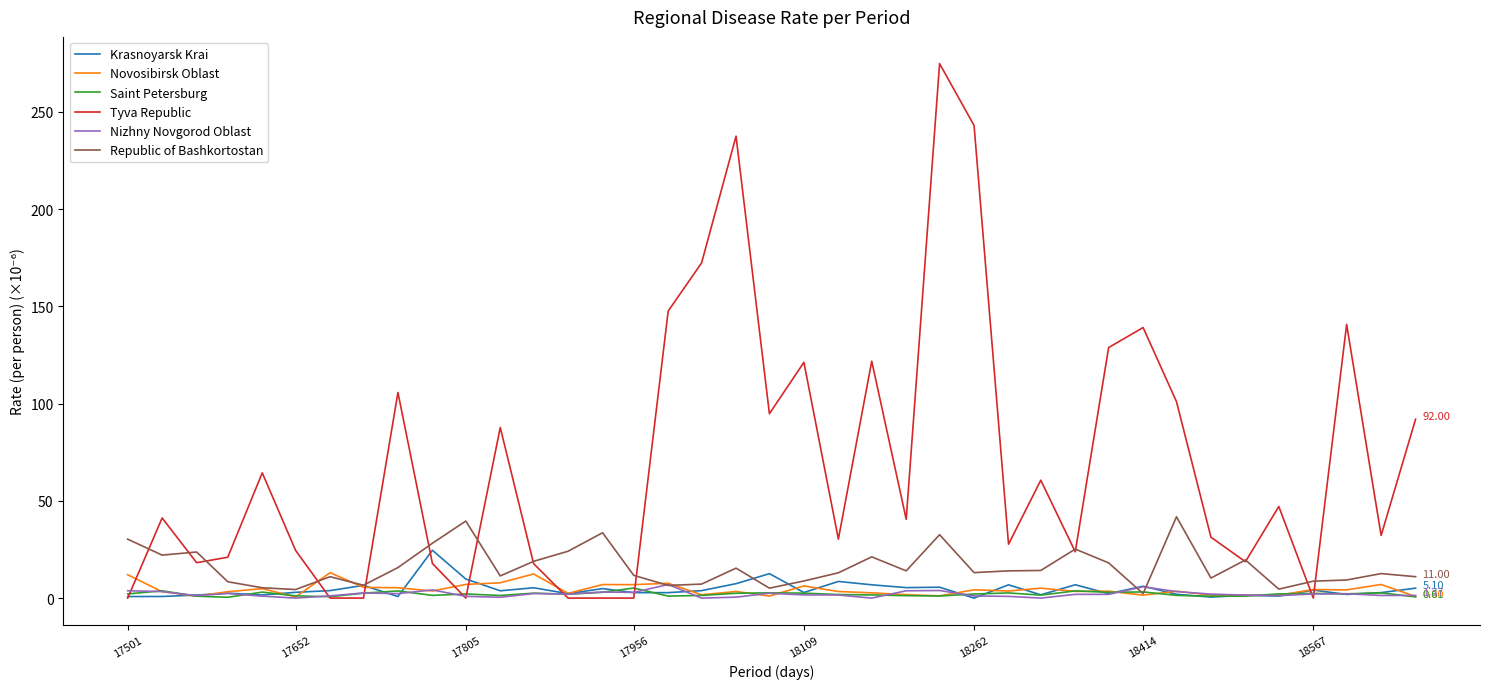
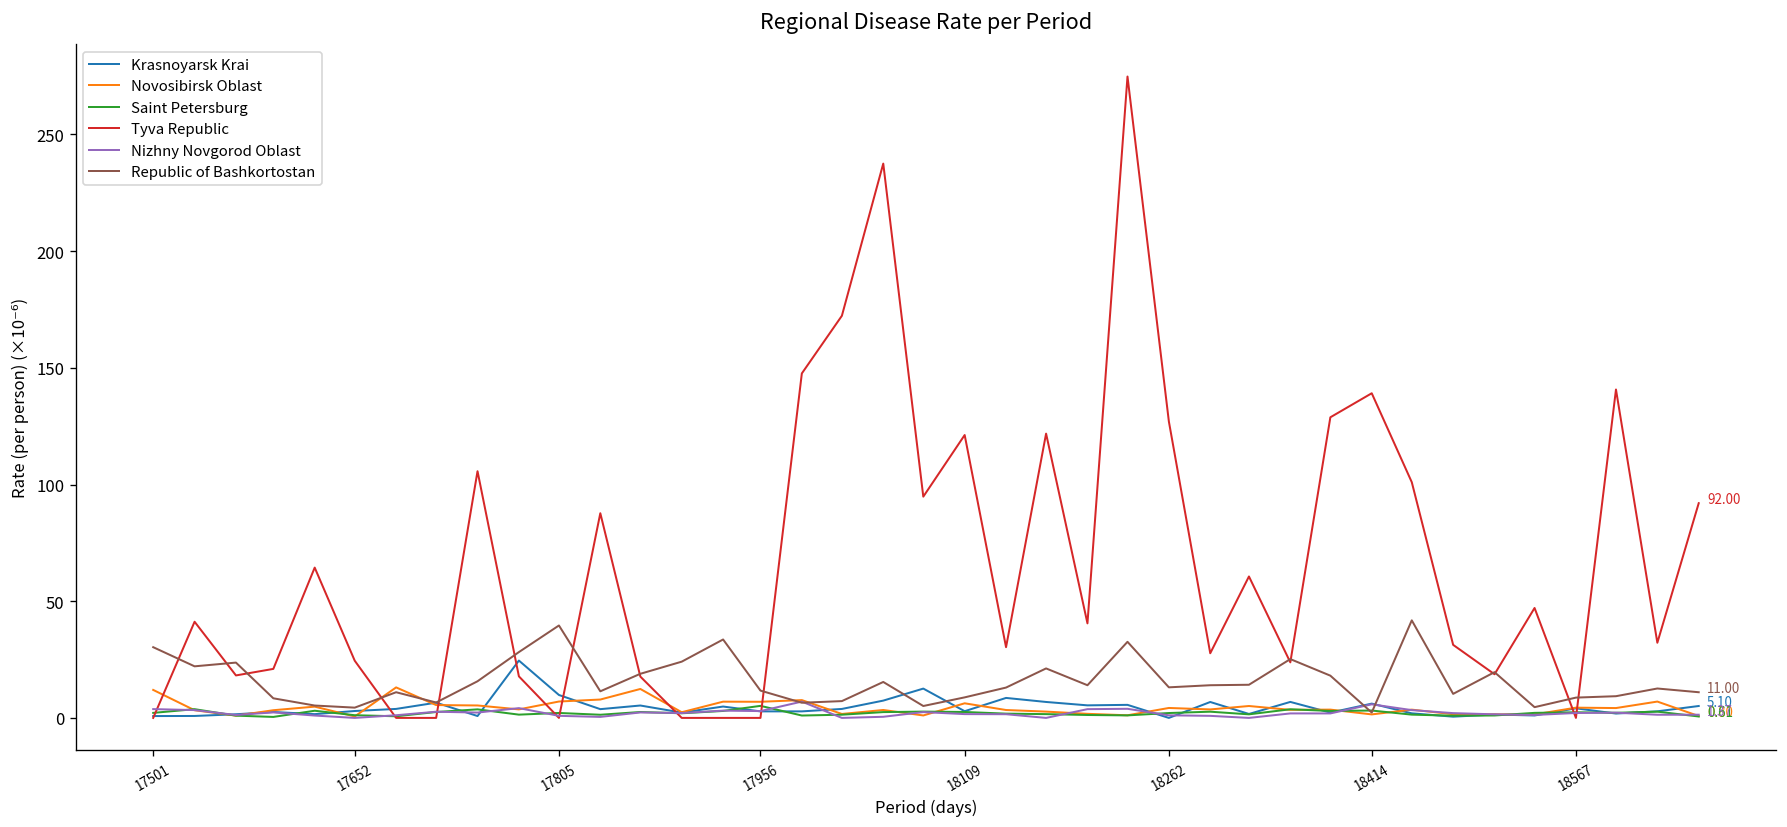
  {
    "Krasnoyarsk Krai": {
      "17652": 3,
      "17805": 10
    },
    "Novosibirsk Oblast": {
      "17501": 12,
      "17805": 7,
      "17956": 7,
      "18109": 6,
      "18262": 4
    },
    "Saint Petersburg": {
      "17501": 2,
      "17956": 5
    },
    "Tyva Republic": {
      "17652": 25,
      "17956": 0,
      "18109": 121,
-     "18262": 243,
+     "18262": 127,
      "18414": 139,
      "18567": 0
    },
    "Nizhny Novgorod Oblast": {
      "17501": 4
    },
    "Republic of Bashkortostan": {
      "17501": 30,
      "17652": 4,
      "17805": 40,
      "17956": 12,
      "18109": 9,
      "18262": 13,
      "18567": 9
    }
  }
